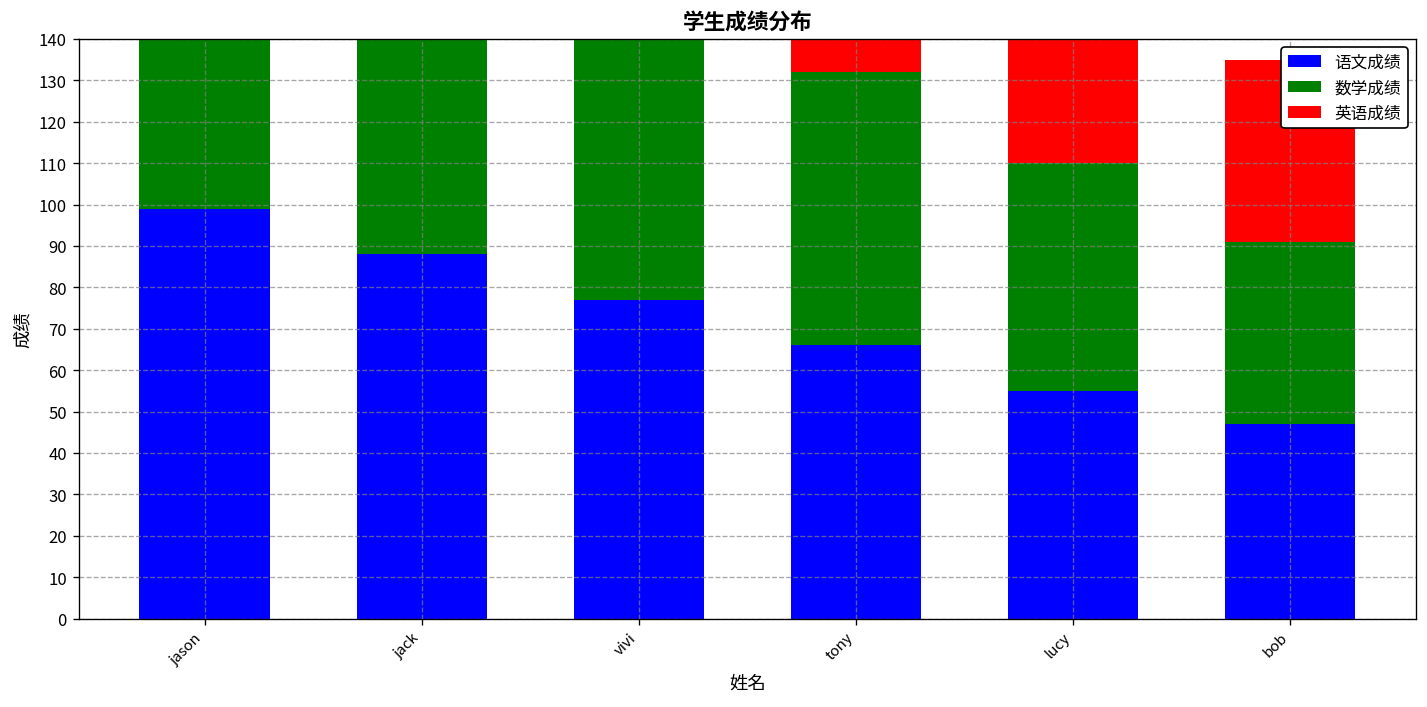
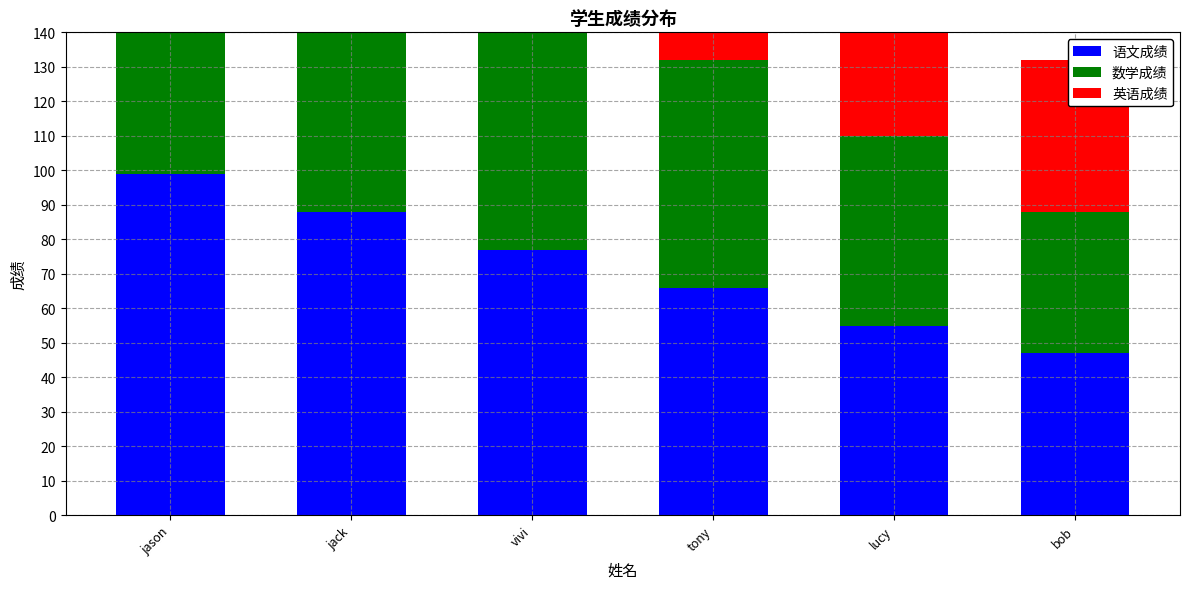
  {
    "语文成绩": {
      "jason": 99,
      "jack": 88,
      "vivi": 77,
      "tony": 66,
      "lucy": 55,
      "bob": 47
    },
    "数学成绩": {
      "tony": 66,
      "lucy": 55,
-     "bob": 44
+     "bob": 41
    }
  }
